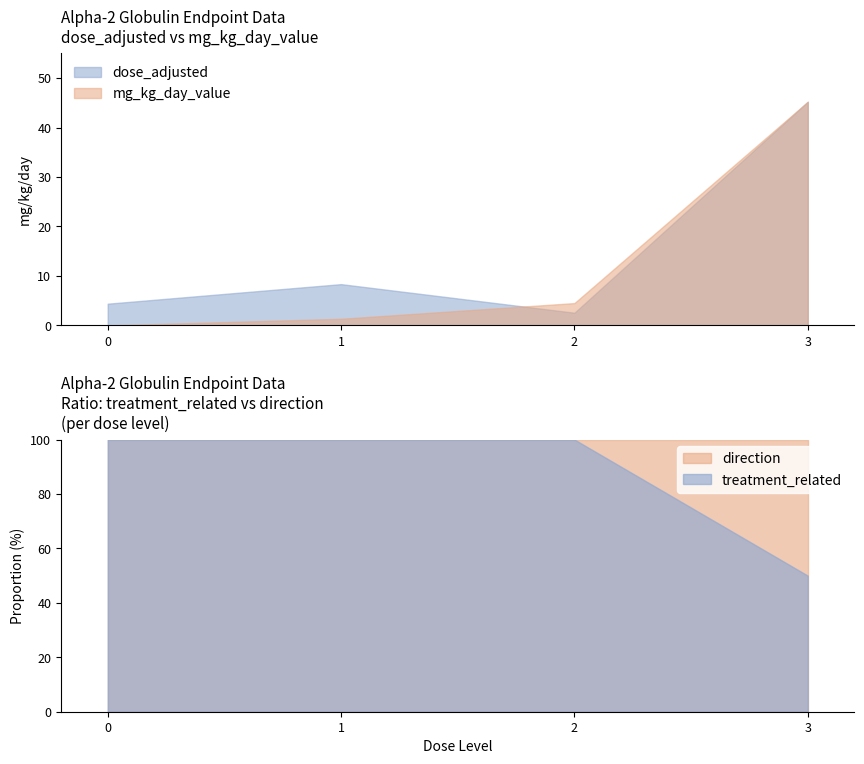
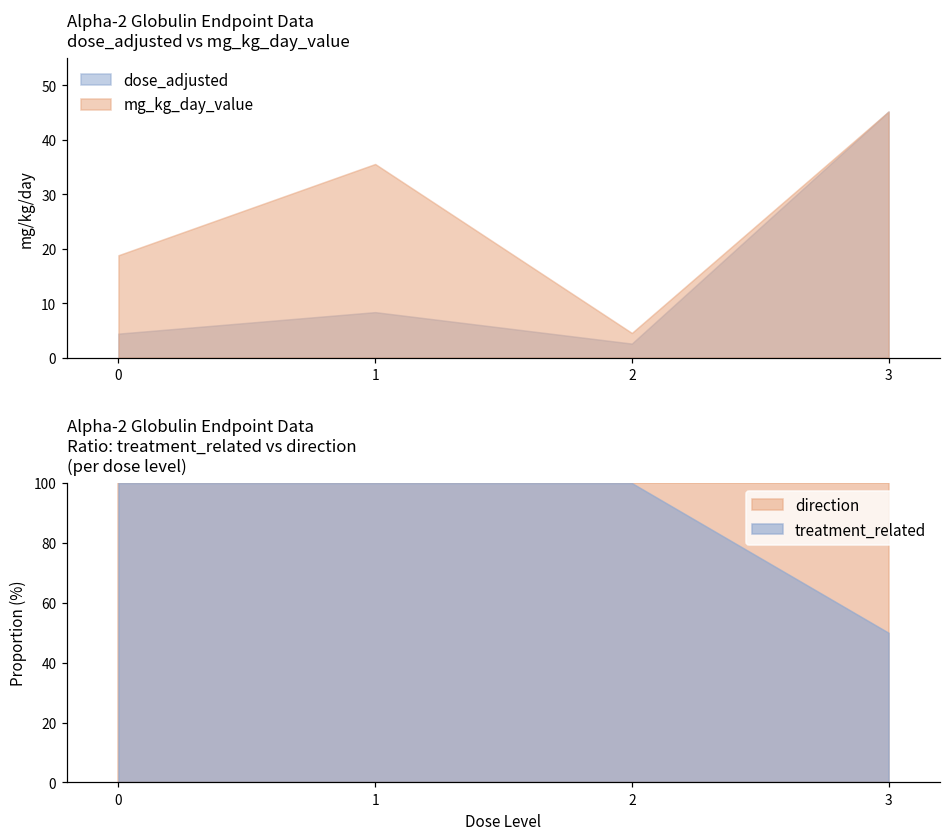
  {
    "Alpha-2 Globulin Endpoint Data dose_adjusted vs mg_kg_day_value": {
      "dose_adjusted": {
        "0": 4,
        "1": 8,
        "2": 3
      },
      "mg_kg_day_value": {
-       "0": 0,
-       "1": 1,
+       "0": 19,
+       "1": 36,
        "2": 5
      }
    }
  }
